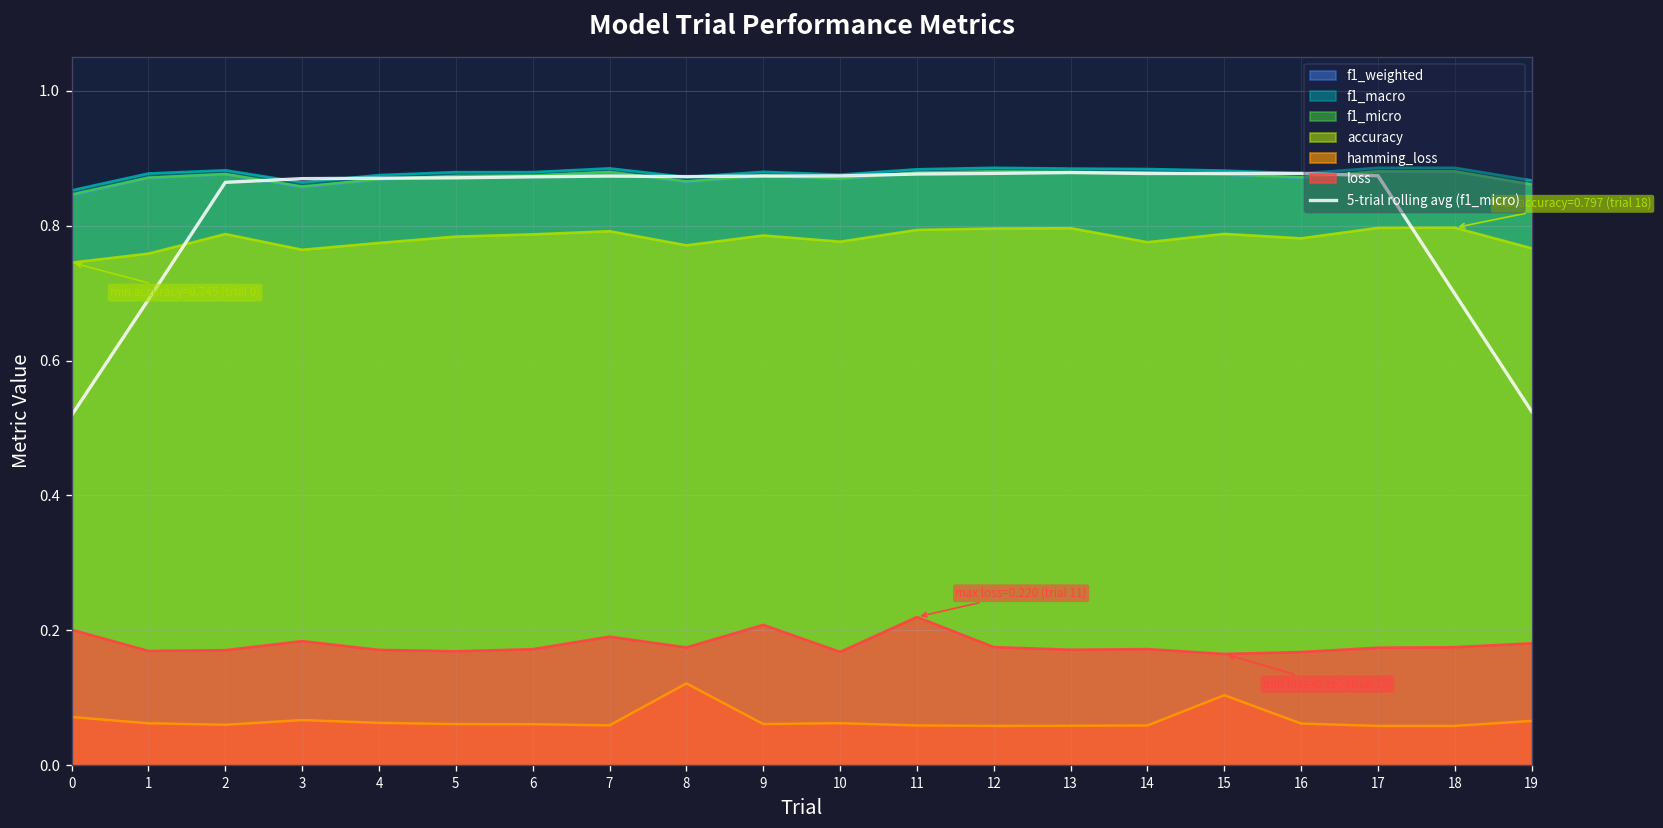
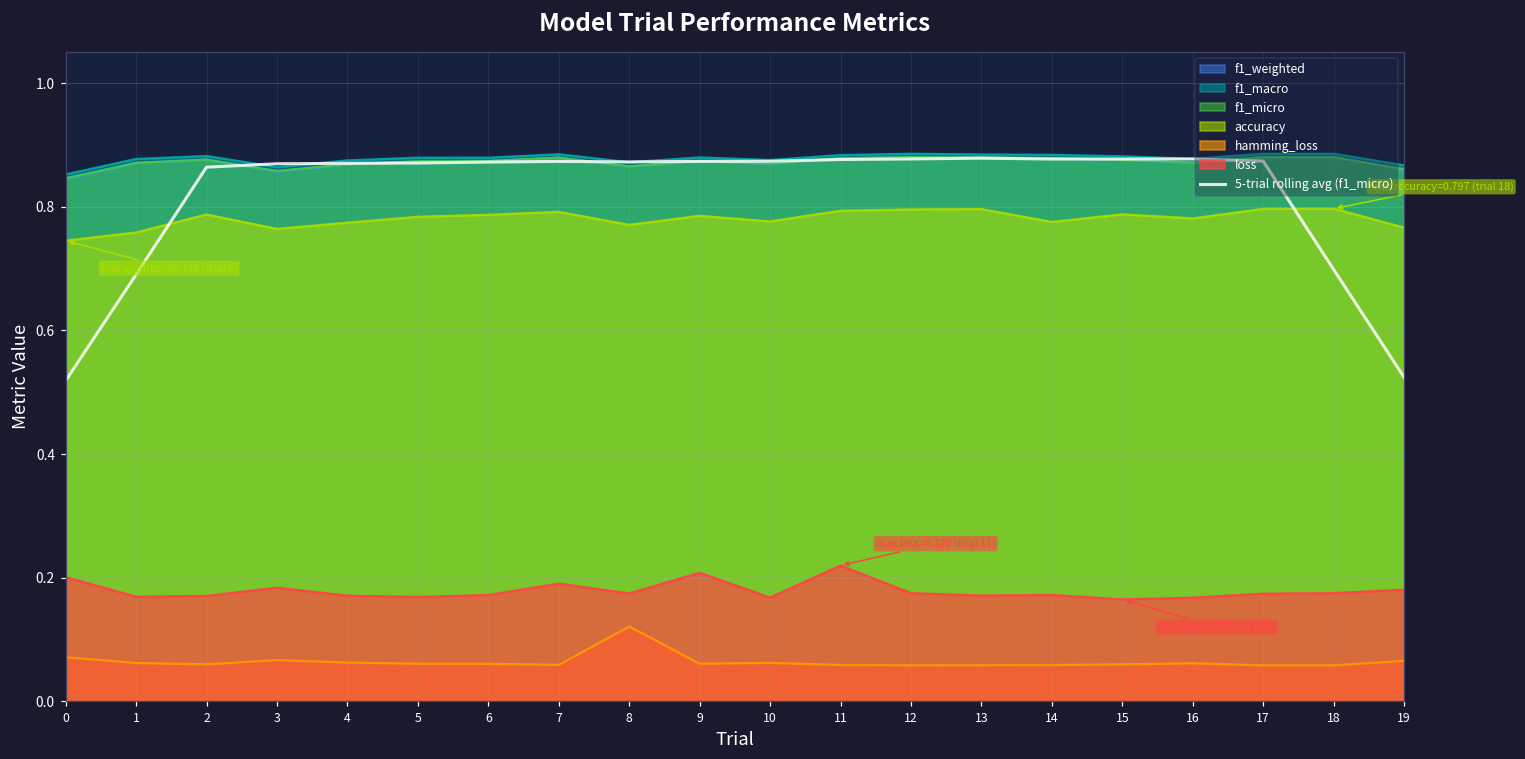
  {
    "f1_macro": {
      "0": 0.85,
      "1": 0.88,
      "2": 0.88,
      "3": 0.86,
      "4": 0.87,
      "5": 0.88,
      "6": 0.88,
      "7": 0.88,
      "9": 0.88,
      "11": 0.88,
      "12": 0.89,
      "13": 0.88,
      "14": 0.88,
      "19": 0.87
    },
    "accuracy": {
      "0": 0.75,
      "1": 0.76,
      "2": 0.79,
      "3": 0.76,
      "4": 0.77,
      "5": 0.78,
      "6": 0.79,
      "7": 0.79,
      "8": 0.77,
      "9": 0.79,
      "10": 0.78,
      "11": 0.79,
      "12": 0.80,
      "13": 0.80,
      "14": 0.78,
      "15": 0.79,
      "16": 0.78,
      "17": 0.80,
      "19": 0.77
    },
    "hamming_loss": {
      "0": 0.07,
      "1": 0.06,
      "2": 0.06,
      "3": 0.07,
      "4": 0.06,
      "5": 0.06,
      "6": 0.06,
      "7": 0.06,
      "8": 0.12,
      "9": 0.06,
      "10": 0.06,
      "11": 0.06,
      "12": 0.06,
      "13": 0.06,
      "14": 0.06,
-     "15": 0.10,
+     "15": 0.06,
      "16": 0.06,
      "17": 0.06,
      "18": 0.06,
      "19": 0.07
    },
    "loss": {
      "0": 0.20,
      "1": 0.17,
      "2": 0.17,
      "3": 0.18,
      "4": 0.17,
      "5": 0.17,
      "6": 0.17,
      "7": 0.19,
      "8": 0.17,
      "9": 0.21,
      "10": 0.17,
      "12": 0.18,
      "13": 0.17,
      "14": 0.17,
      "15": 0.17,
      "16": 0.17,
      "17": 0.17,
      "18": 0.18,
      "19": 0.18
    },
    "5-trial rolling avg (f1_micro)": {
      "0": 0.52,
      "2": 0.86,
      "3": 0.87,
      "7": 0.87,
      "18": 0.70,
      "19": 0.52
    }
  }
